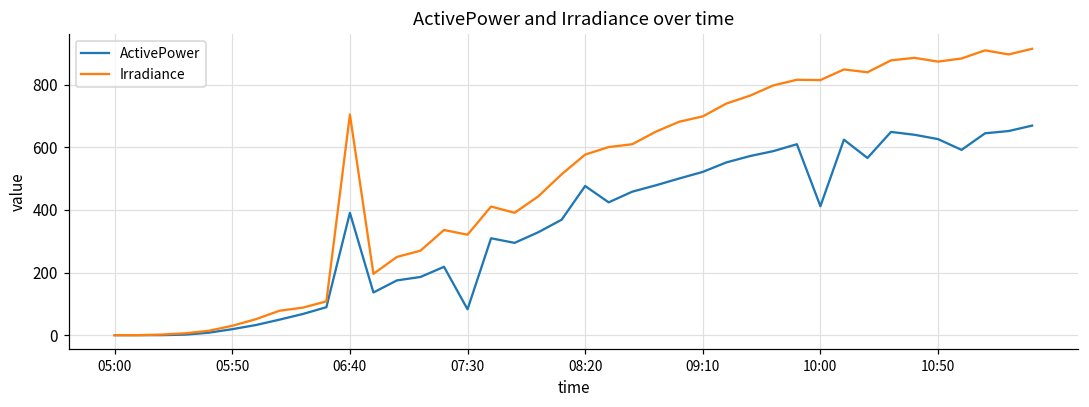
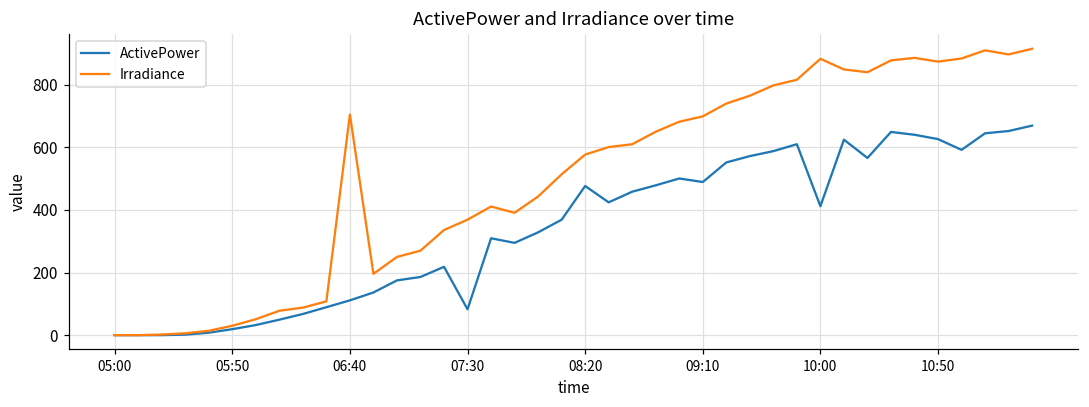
  {
    "ActivePower": {
      "05:50": 20,
-     "06:40": 390,
+     "06:40": 110,
      "07:30": 80,
      "08:20": 480,
-     "09:10": 520,
+     "09:10": 490,
      "10:00": 410,
      "10:50": 630
    },
    "Irradiance": {
      "05:50": 30,
      "06:40": 710,
-     "07:30": 320,
+     "07:30": 370,
      "08:20": 580,
      "09:10": 700,
-     "10:00": 820,
+     "10:00": 880,
      "10:50": 870
    }
  }
